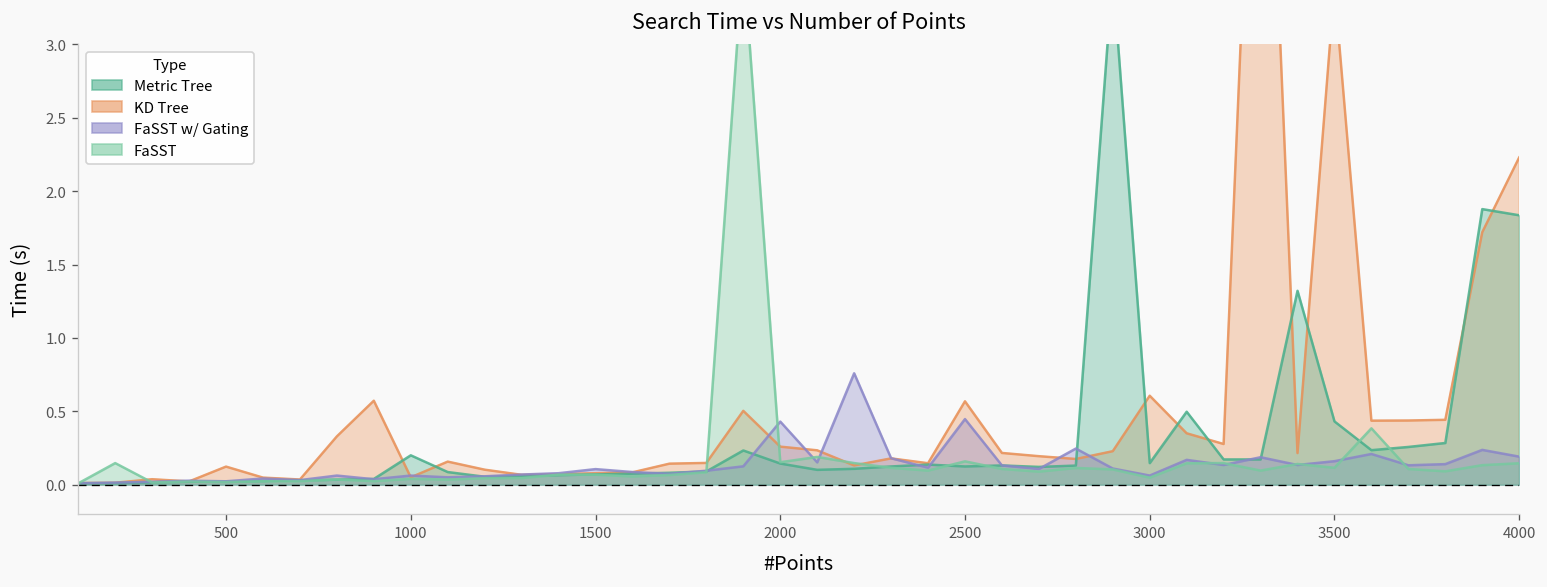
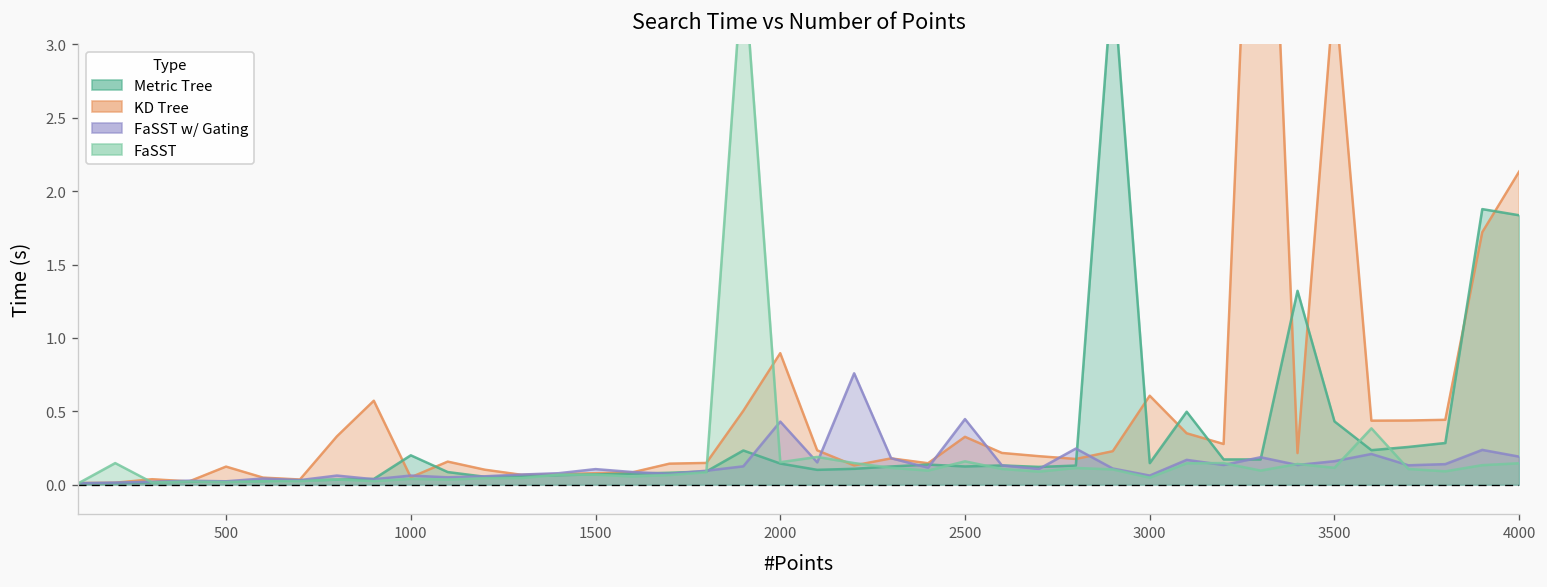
  {
    "KD Tree": {
      "500": 0.12,
-     "2000": 0.26,
-     "2500": 0.57,
+     "2000": 0.90,
+     "2500": 0.33,
      "3000": 0.61,
-     "4000": 2.23
+     "4000": 2.13
    }
  }
